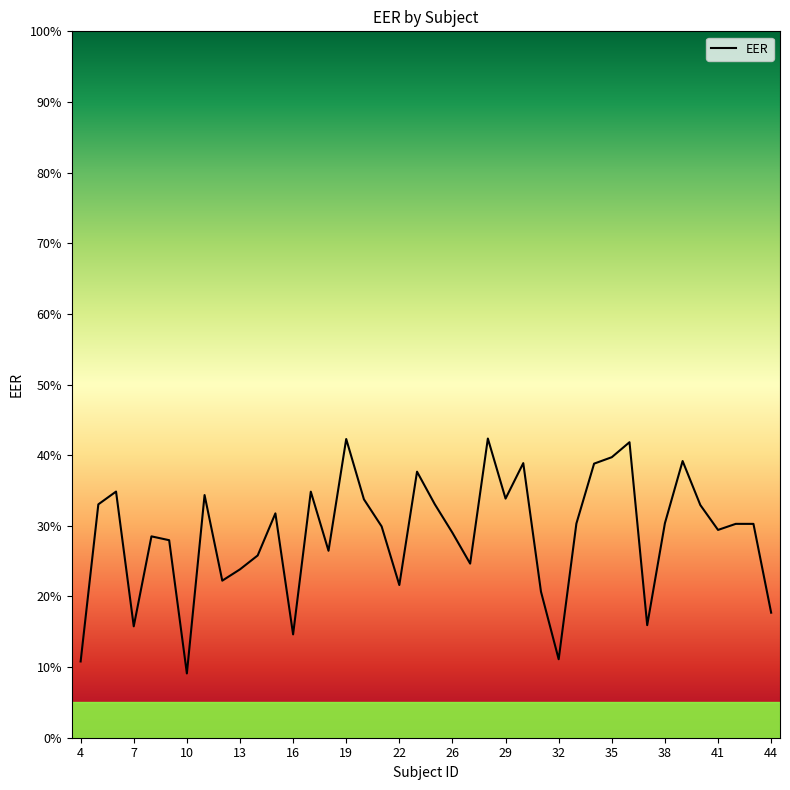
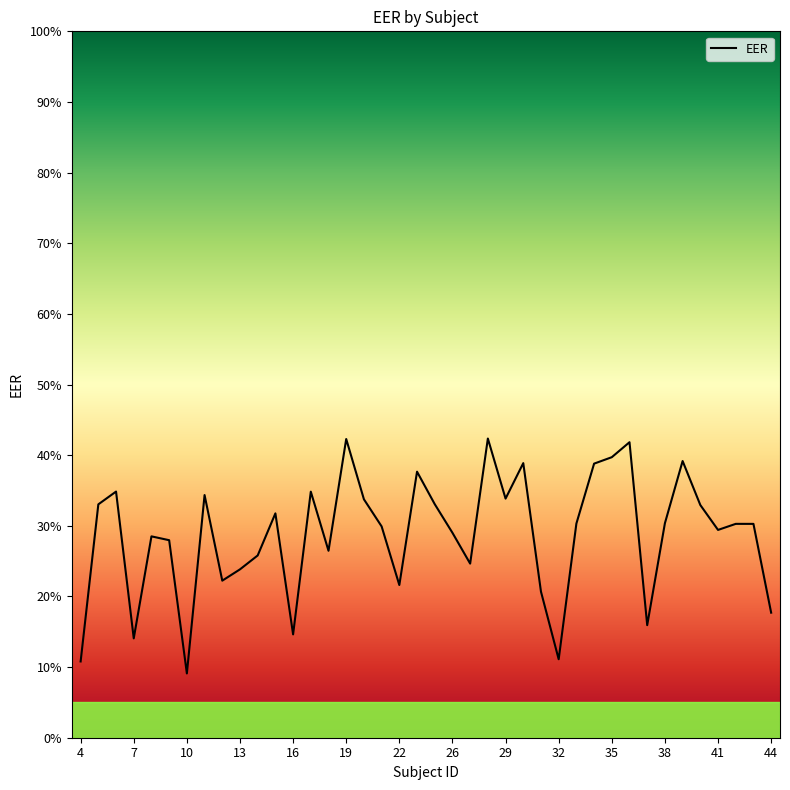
  {
    "4": "11%",
-   "7": "16%",
+   "7": "14%",
    "10": "9%",
    "13": "24%",
    "16": "15%",
    "19": "42%",
    "22": "22%",
    "26": "29%",
    "29": "34%",
    "32": "11%",
    "35": "40%",
    "38": "30%",
    "41": "29%",
    "44": "18%"
  }
